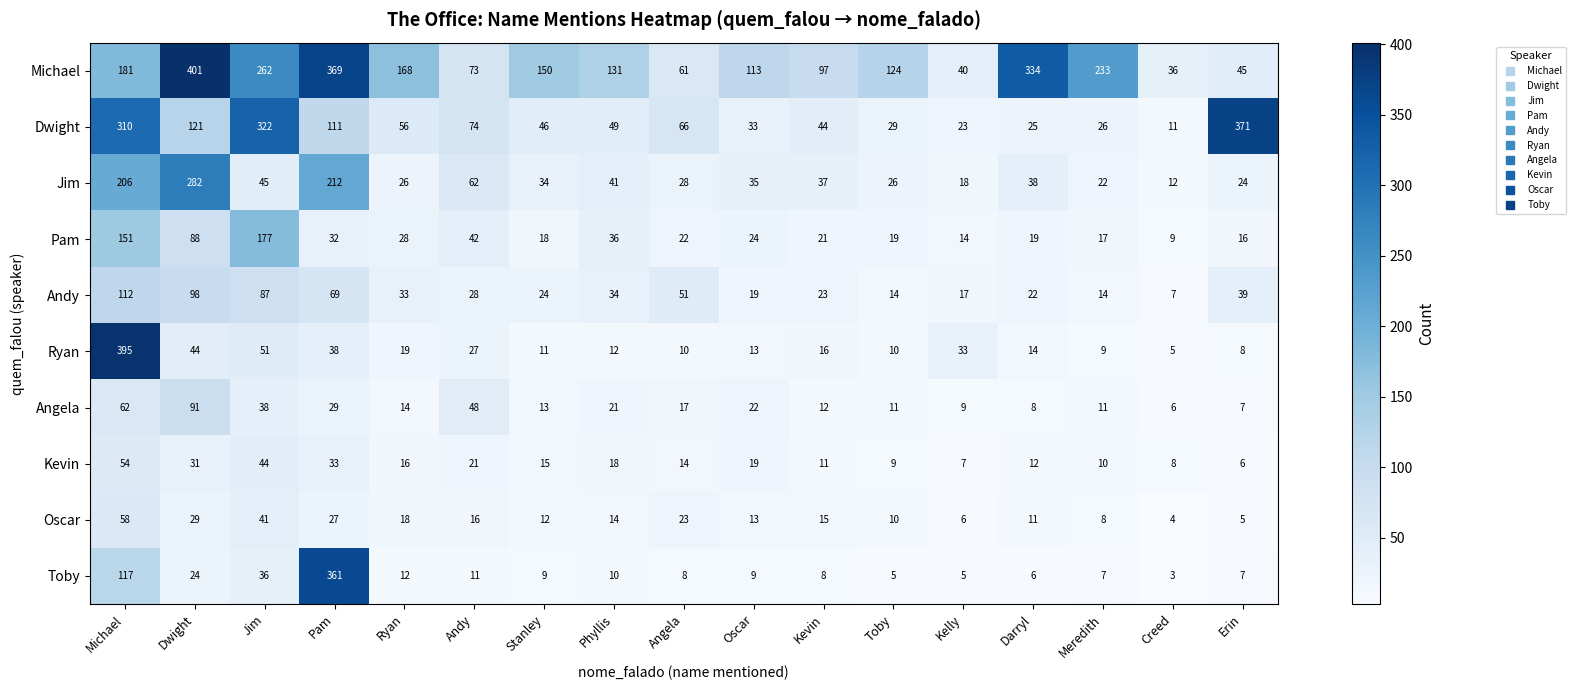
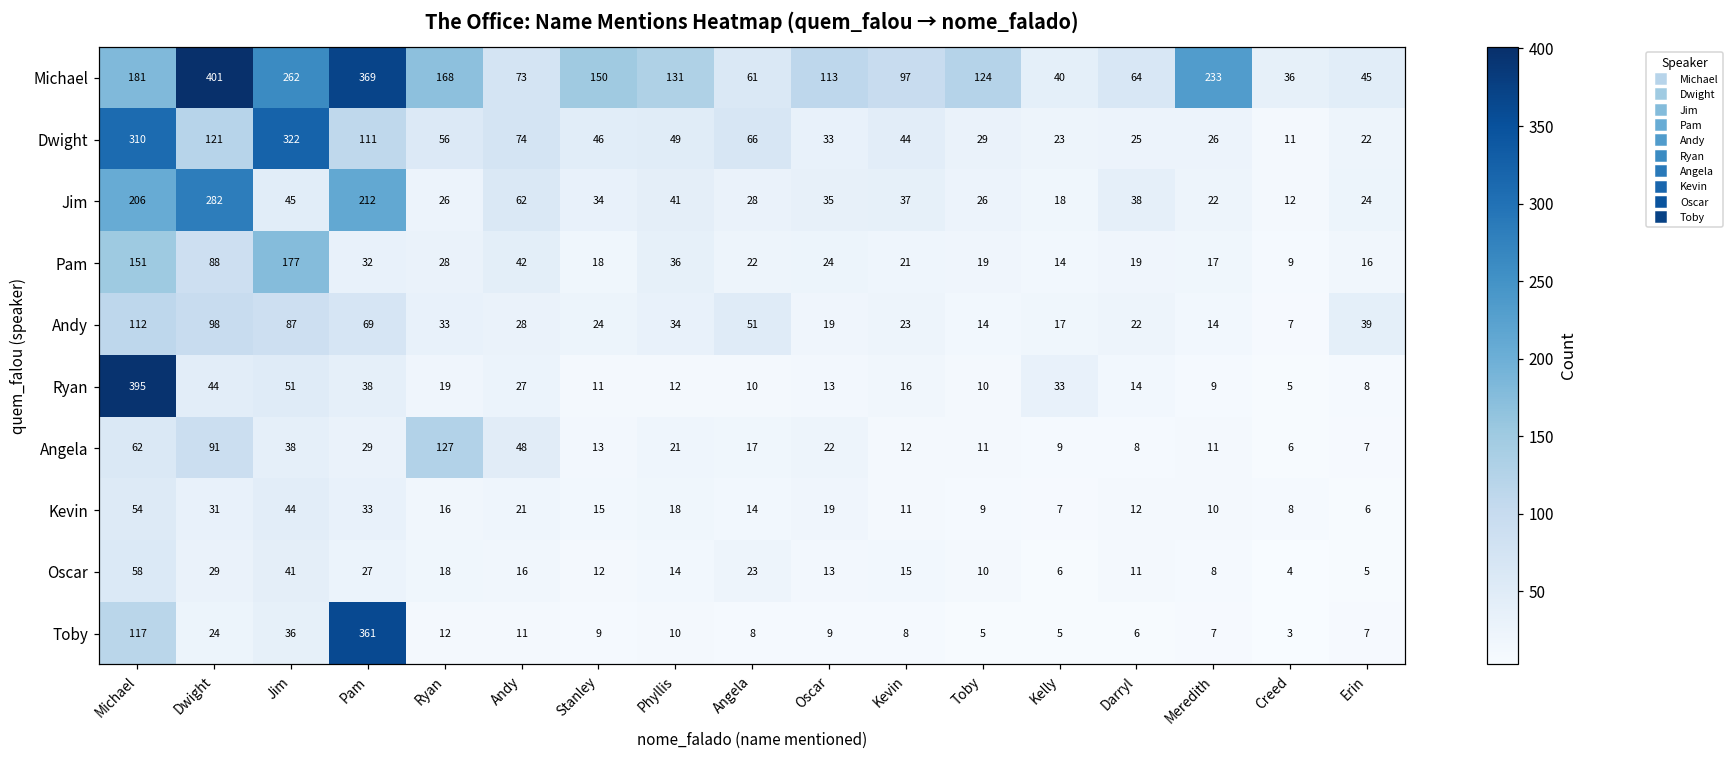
  {
    "Michael": {
      "Michael": 181,
      "Dwight": 401,
      "Jim": 262,
      "Pam": 369,
      "Ryan": 168,
      "Andy": 73,
      "Stanley": 150,
      "Phyllis": 131,
      "Angela": 61,
      "Oscar": 113,
      "Kevin": 97,
      "Toby": 124,
      "Kelly": 40,
-     "Darryl": 334,
+     "Darryl": 64,
      "Meredith": 233,
      "Creed": 36,
      "Erin": 45
    },
    "Dwight": {
      "Michael": 310,
      "Dwight": 121,
      "Jim": 322,
      "Pam": 111,
      "Ryan": 56,
      "Andy": 74,
      "Stanley": 46,
      "Phyllis": 49,
      "Angela": 66,
      "Oscar": 33,
      "Kevin": 44,
      "Toby": 29,
      "Kelly": 23,
      "Darryl": 25,
      "Meredith": 26,
      "Creed": 11,
-     "Erin": 371
+     "Erin": 22
    },
    "Jim": {
      "Michael": 206,
      "Dwight": 282,
      "Jim": 45,
      "Pam": 212,
      "Ryan": 26,
      "Andy": 62,
      "Stanley": 34,
      "Phyllis": 41,
      "Angela": 28,
      "Oscar": 35,
      "Kevin": 37,
      "Toby": 26,
      "Kelly": 18,
      "Darryl": 38,
      "Meredith": 22,
      "Creed": 12,
      "Erin": 24
    },
    "Pam": {
      "Michael": 151,
      "Dwight": 88,
      "Jim": 177,
      "Pam": 32,
      "Ryan": 28,
      "Andy": 42,
      "Stanley": 18,
      "Phyllis": 36,
      "Angela": 22,
      "Oscar": 24,
      "Kevin": 21,
      "Toby": 19,
      "Kelly": 14,
      "Darryl": 19,
      "Meredith": 17,
      "Creed": 9,
      "Erin": 16
    },
    "Andy": {
      "Michael": 112,
      "Dwight": 98,
      "Jim": 87,
      "Pam": 69,
      "Ryan": 33,
      "Andy": 28,
      "Stanley": 24,
      "Phyllis": 34,
      "Angela": 51,
      "Oscar": 19,
      "Kevin": 23,
      "Toby": 14,
      "Kelly": 17,
      "Darryl": 22,
      "Meredith": 14,
      "Creed": 7,
      "Erin": 39
    },
    "Ryan": {
      "Michael": 395,
      "Dwight": 44,
      "Jim": 51,
      "Pam": 38,
      "Ryan": 19,
      "Andy": 27,
      "Stanley": 11,
      "Phyllis": 12,
      "Angela": 10,
      "Oscar": 13,
      "Kevin": 16,
      "Toby": 10,
      "Kelly": 33,
      "Darryl": 14,
      "Meredith": 9,
      "Creed": 5,
      "Erin": 8
    },
    "Angela": {
      "Michael": 62,
      "Dwight": 91,
      "Jim": 38,
      "Pam": 29,
-     "Ryan": 14,
+     "Ryan": 127,
      "Andy": 48,
      "Stanley": 13,
      "Phyllis": 21,
      "Angela": 17,
      "Oscar": 22,
      "Kevin": 12,
      "Toby": 11,
      "Kelly": 9,
      "Darryl": 8,
      "Meredith": 11,
      "Creed": 6,
      "Erin": 7
    },
    "Kevin": {
      "Michael": 54,
      "Dwight": 31,
      "Jim": 44,
      "Pam": 33,
      "Ryan": 16,
      "Andy": 21,
      "Stanley": 15,
      "Phyllis": 18,
      "Angela": 14,
      "Oscar": 19,
      "Kevin": 11,
      "Toby": 9,
      "Kelly": 7,
      "Darryl": 12,
      "Meredith": 10,
      "Creed": 8,
      "Erin": 6
    },
    "Oscar": {
      "Michael": 58,
      "Dwight": 29,
      "Jim": 41,
      "Pam": 27,
      "Ryan": 18,
      "Andy": 16,
      "Stanley": 12,
      "Phyllis": 14,
      "Angela": 23,
      "Oscar": 13,
      "Kevin": 15,
      "Toby": 10,
      "Kelly": 6,
      "Darryl": 11,
      "Meredith": 8,
      "Creed": 4,
      "Erin": 5
    },
    "Toby": {
      "Michael": 117,
      "Dwight": 24,
      "Jim": 36,
      "Pam": 361,
      "Ryan": 12,
      "Andy": 11,
      "Stanley": 9,
      "Phyllis": 10,
      "Angela": 8,
      "Oscar": 9,
      "Kevin": 8,
      "Toby": 5,
      "Kelly": 5,
      "Darryl": 6,
      "Meredith": 7,
      "Creed": 3,
      "Erin": 7
    }
  }
